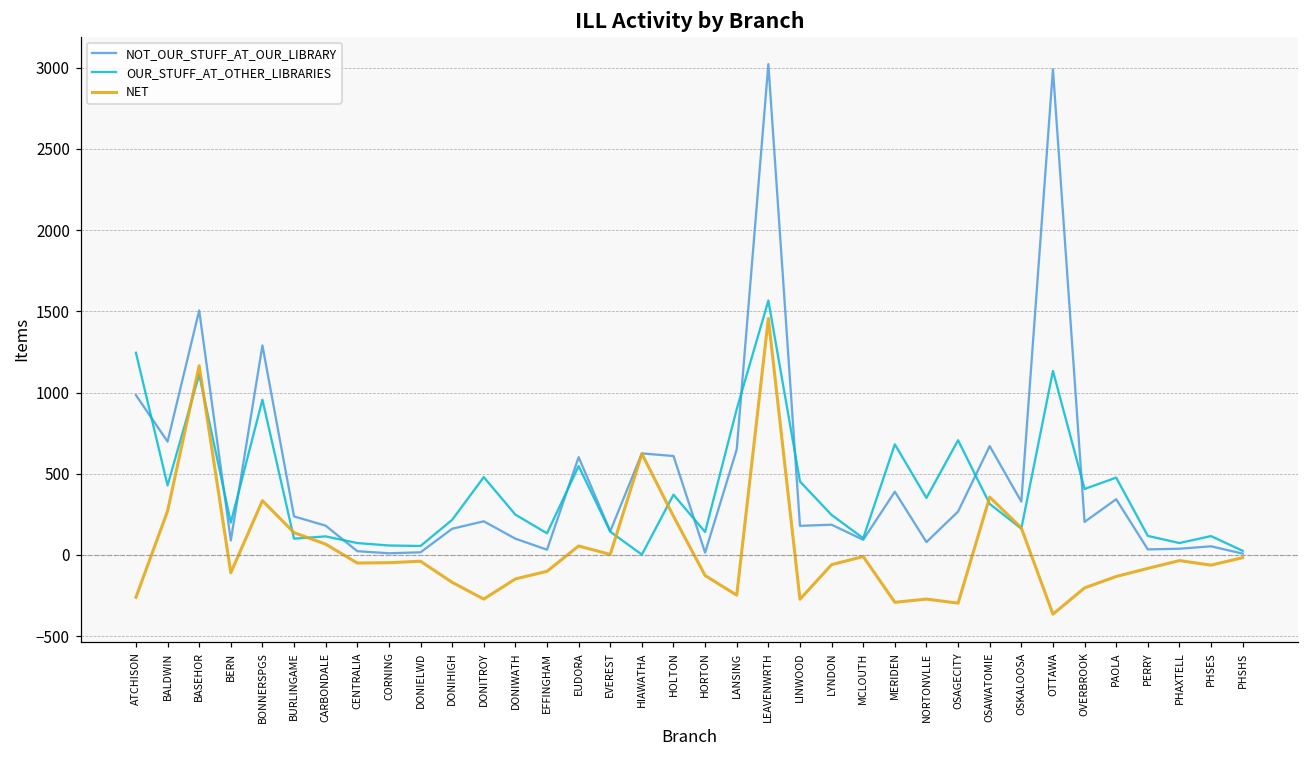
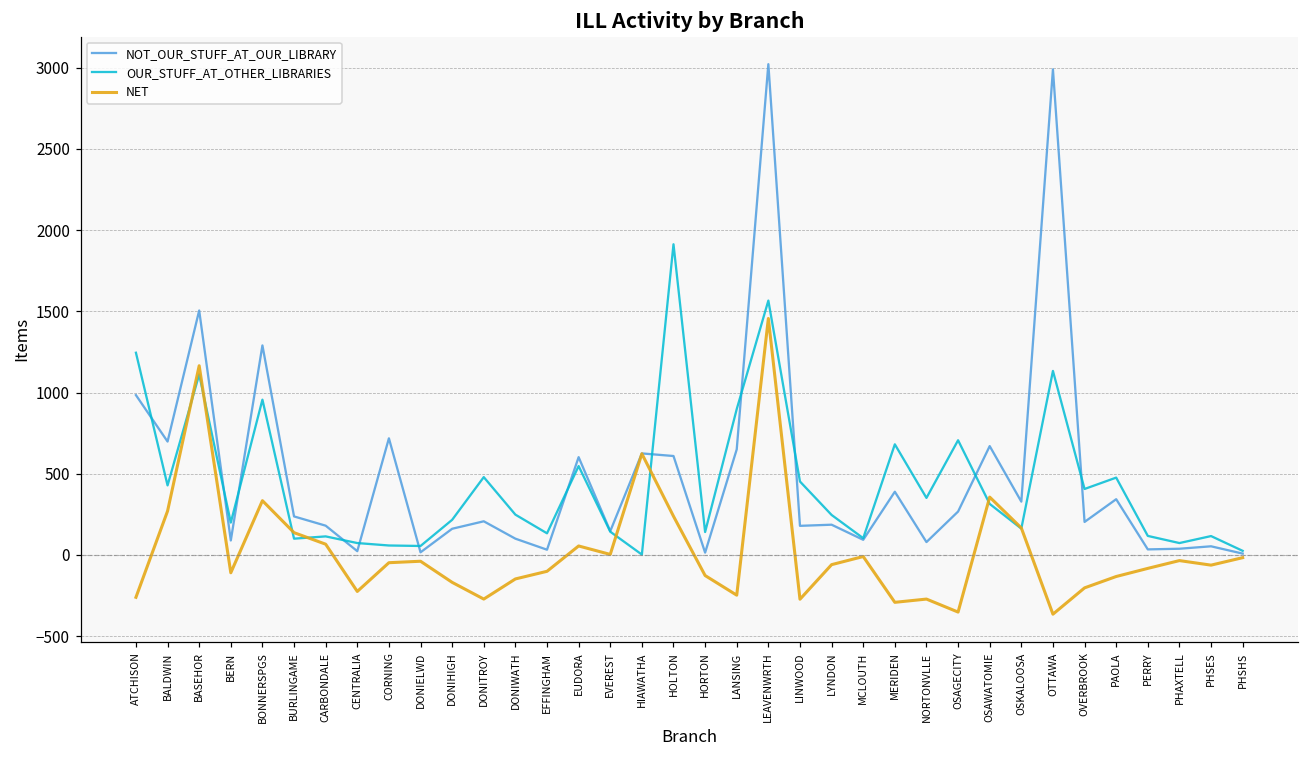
  {
    "NOT_OUR_STUFF_AT_OUR_LIBRARY": {
      "ATCHISON": 980,
      "BALDWIN": 700,
      "BASEHOR": 1510,
      "BERN": 90,
      "BONNERSPGS": 1290,
      "BURLINGAME": 240,
      "CARBONDALE": 180,
      "CENTRALIA": 20,
-     "CORNING": 10,
+     "CORNING": 720,
      "DONIELWD": 20,
      "DONIHIGH": 160,
      "DONITROY": 210,
      "DONIWATH": 100,
      "EFFINGHAM": 30,
      "EUDORA": 600,
      "HOLTON": 610,
      "HORTON": 10,
      "LANSING": 650,
      "LEAVENWRTH": 3020,
      "LINWOOD": 180,
      "LYNDON": 190,
      "MERIDEN": 390,
      "NORTONVLLE": 80,
      "OSAGECITY": 270,
      "OSAWATOMIE": 670,
      "OSKALOOSA": 330,
      "OTTAWA": 2990,
      "OVERBROOK": 200,
      "PAOLA": 340,
      "PERRY": 30,
      "PHAXTELL": 40,
      "PHSES": 50
    },
    "OUR_STUFF_AT_OTHER_LIBRARIES": {
      "ATCHISON": 1250,
      "BALDWIN": 430,
      "BASEHOR": 1110,
      "BERN": 200,
      "BONNERSPGS": 960,
      "BURLINGAME": 100,
      "CARBONDALE": 110,
      "CENTRALIA": 70,
      "CORNING": 60,
      "DONIELWD": 60,
      "DONIHIGH": 220,
      "DONITROY": 480,
      "DONIWATH": 250,
      "EFFINGHAM": 130,
      "EUDORA": 550,
      "HIAWATHA": 0,
-     "HOLTON": 370,
+     "HOLTON": 1910,
      "HORTON": 140,
      "LANSING": 900,
      "LEAVENWRTH": 1570,
      "LINWOOD": 450,
      "LYNDON": 250,
      "MERIDEN": 680,
      "NORTONVLLE": 350,
      "OSAGECITY": 710,
      "OSAWATOMIE": 310,
      "OTTAWA": 1130,
      "OVERBROOK": 410,
      "PAOLA": 480,
      "PERRY": 120,
      "PHAXTELL": 70,
      "PHSES": 120
    },
    "NET": {
      "ATCHISON": -260,
      "BALDWIN": 270,
      "BASEHOR": 1170,
      "BERN": -110,
      "BONNERSPGS": 330,
      "BURLINGAME": 140,
      "CARBONDALE": 70,
-     "CENTRALIA": -50,
+     "CENTRALIA": -230,
      "CORNING": -50,
      "DONIELWD": -40,
      "DONIHIGH": -170,
      "DONITROY": -270,
      "DONIWATH": -150,
      "EFFINGHAM": -100,
      "EUDORA": 60,
      "EVEREST": 0,
      "HOLTON": 240,
      "HORTON": -130,
      "LANSING": -250,
      "LEAVENWRTH": 1460,
      "LINWOOD": -270,
      "LYNDON": -60,
      "MCLOUTH": -10,
      "MERIDEN": -290,
      "NORTONVLLE": -270,
-     "OSAGECITY": -300,
+     "OSAGECITY": -350,
      "OSAWATOMIE": 360,
      "OTTAWA": -370,
      "OVERBROOK": -200,
      "PAOLA": -130,
      "PERRY": -80,
      "PHAXTELL": -40,
      "PHSES": -60,
      "PHSHS": -20
    }
  }
